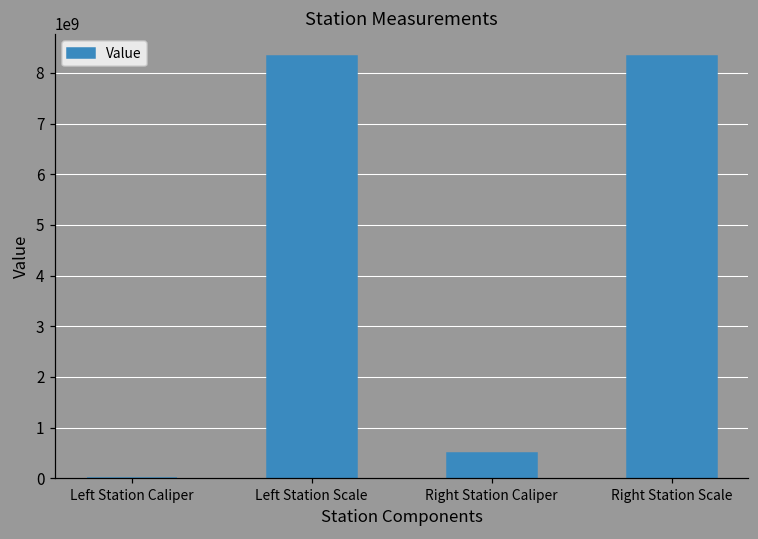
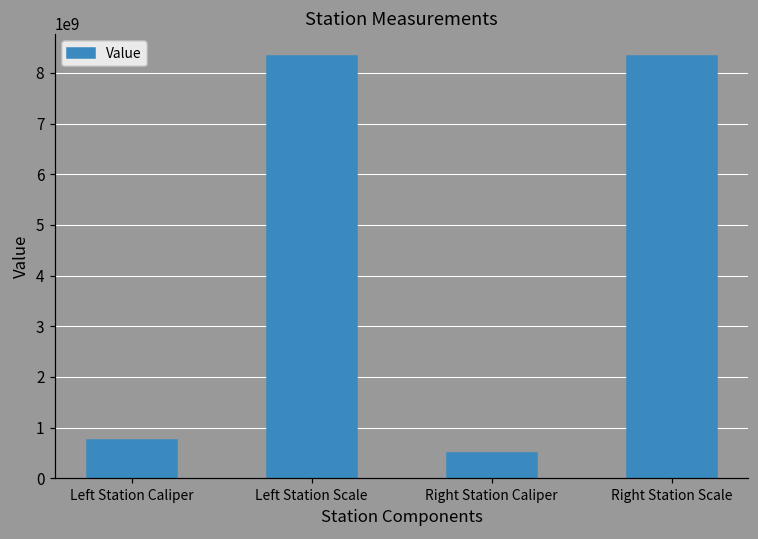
  {
-   "Left Station Caliper": 0,
+   "Left Station Caliper": 800000000,
    "Left Station Scale": 8300000000,
    "Right Station Caliper": 500000000,
    "Right Station Scale": 8300000000
  }
